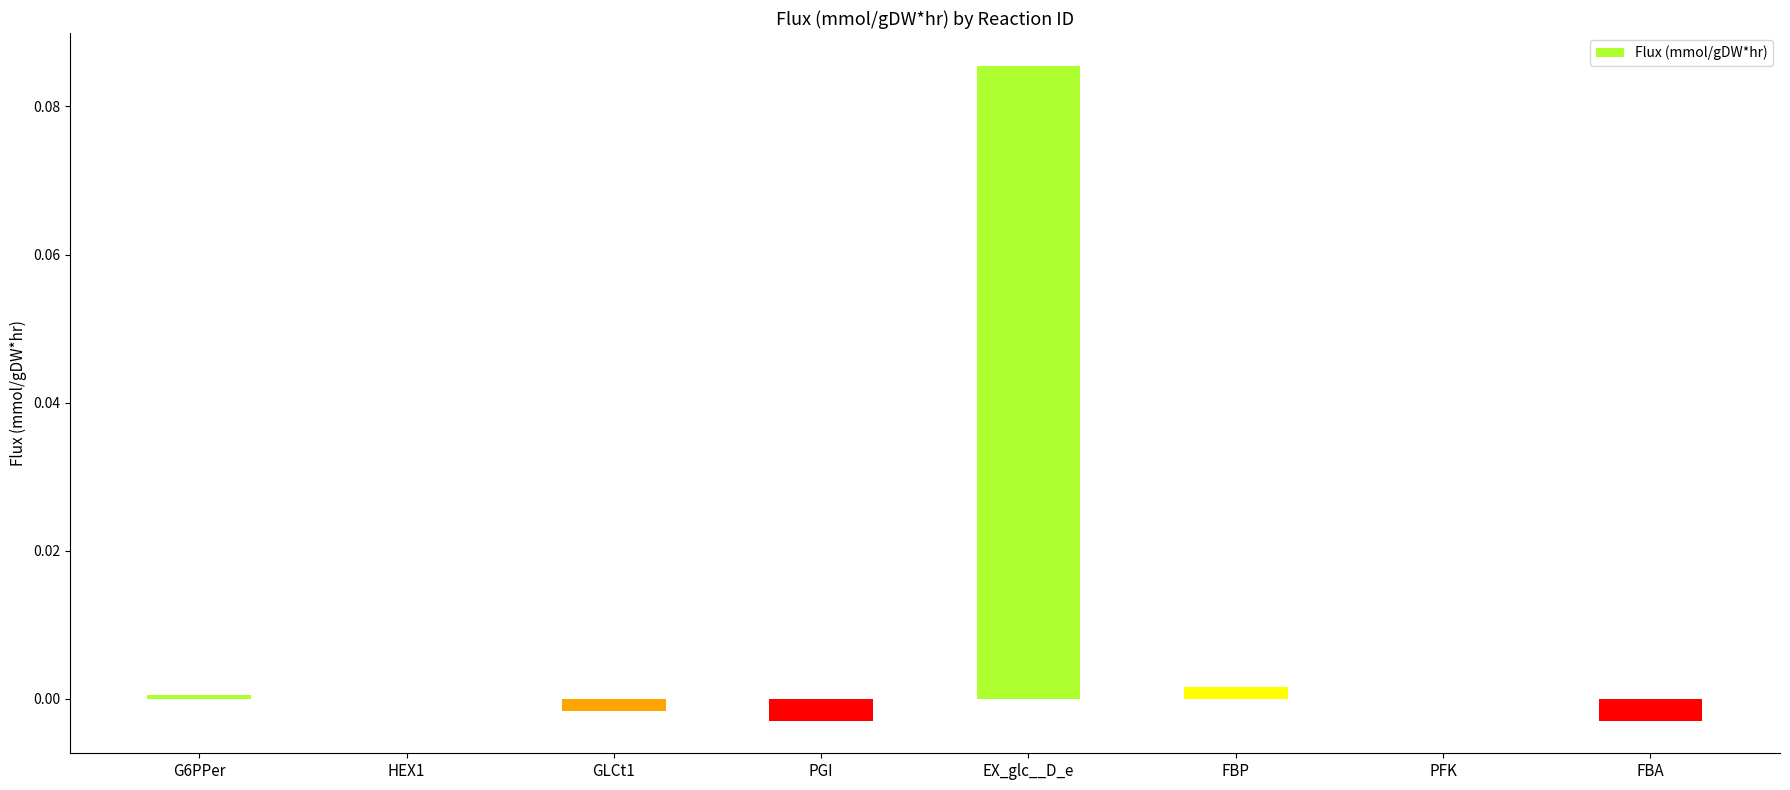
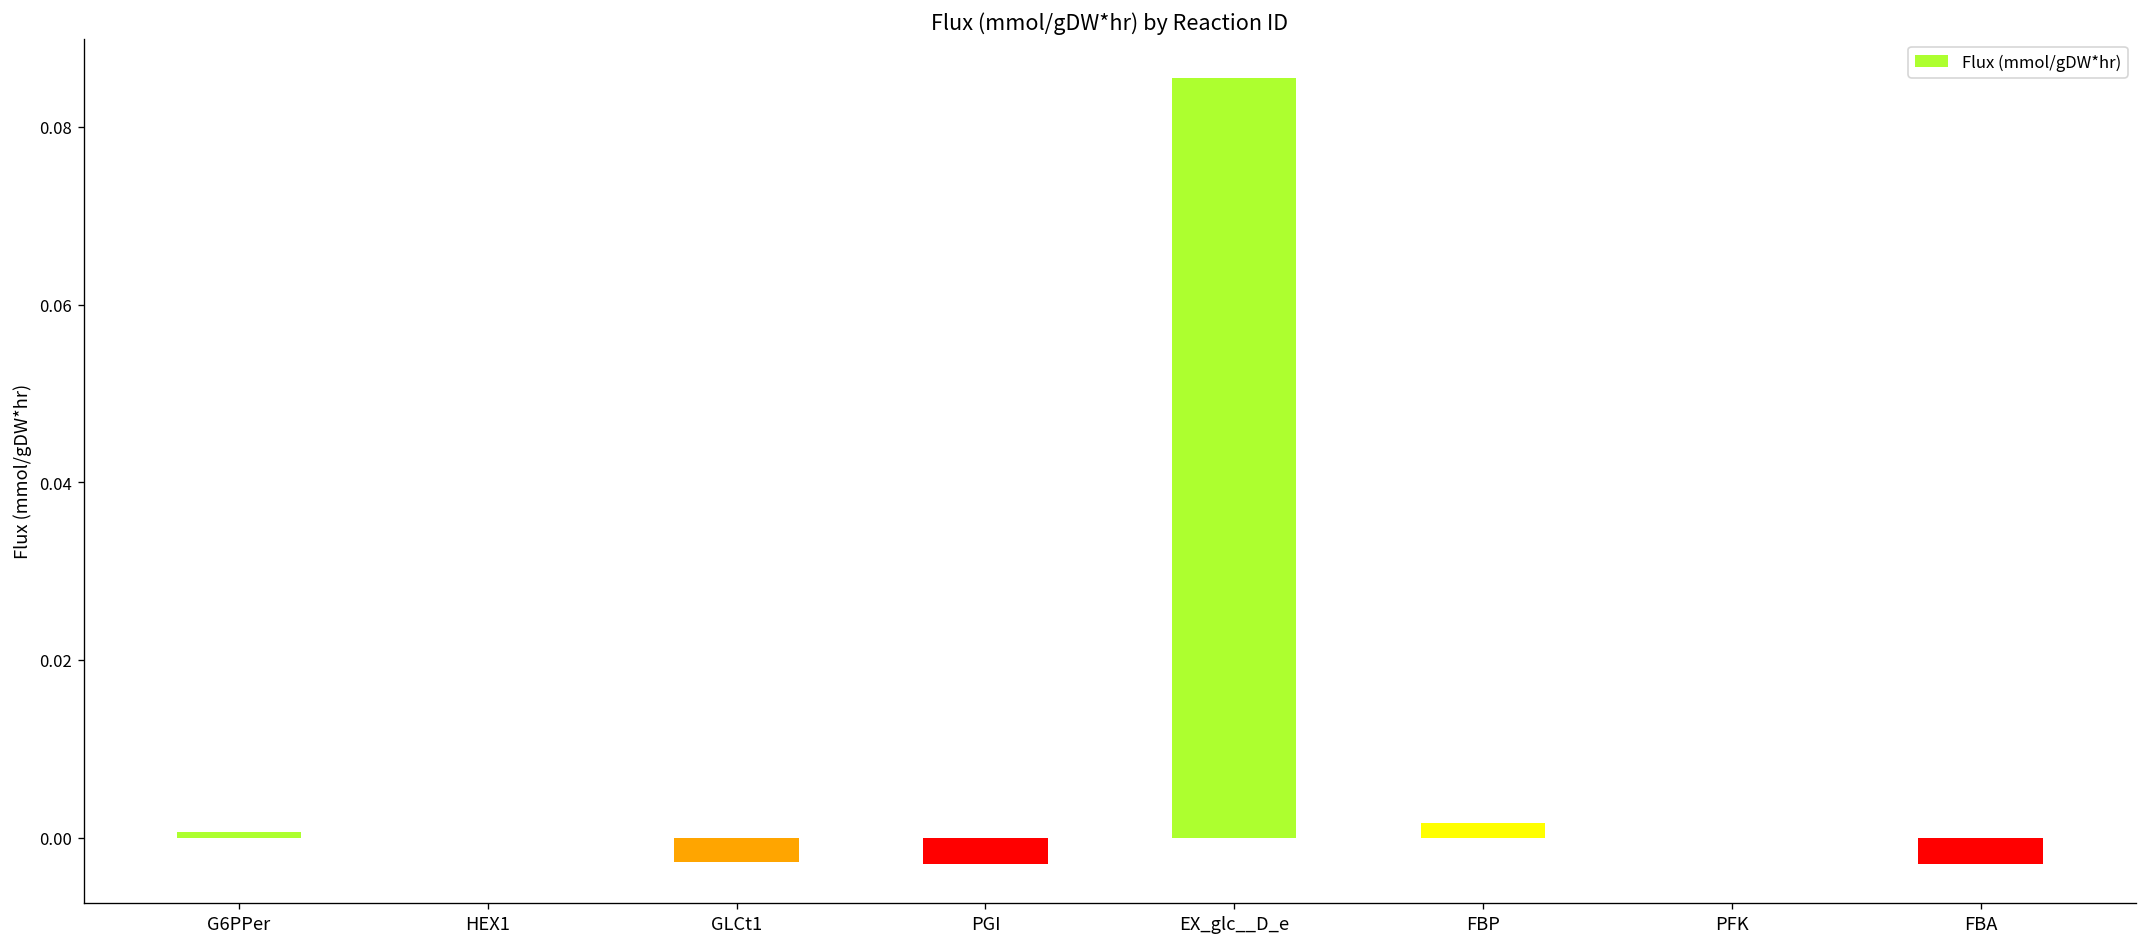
  {
    "G6PPer": 0.001,
    "HEX1": 0.000,
-   "GLCt1": -0.002,
+   "GLCt1": -0.003,
    "PGI": -0.003,
    "EX_glc__D_e": 0.085,
    "FBP": 0.002,
    "PFK": 0.000,
    "FBA": -0.003
  }
